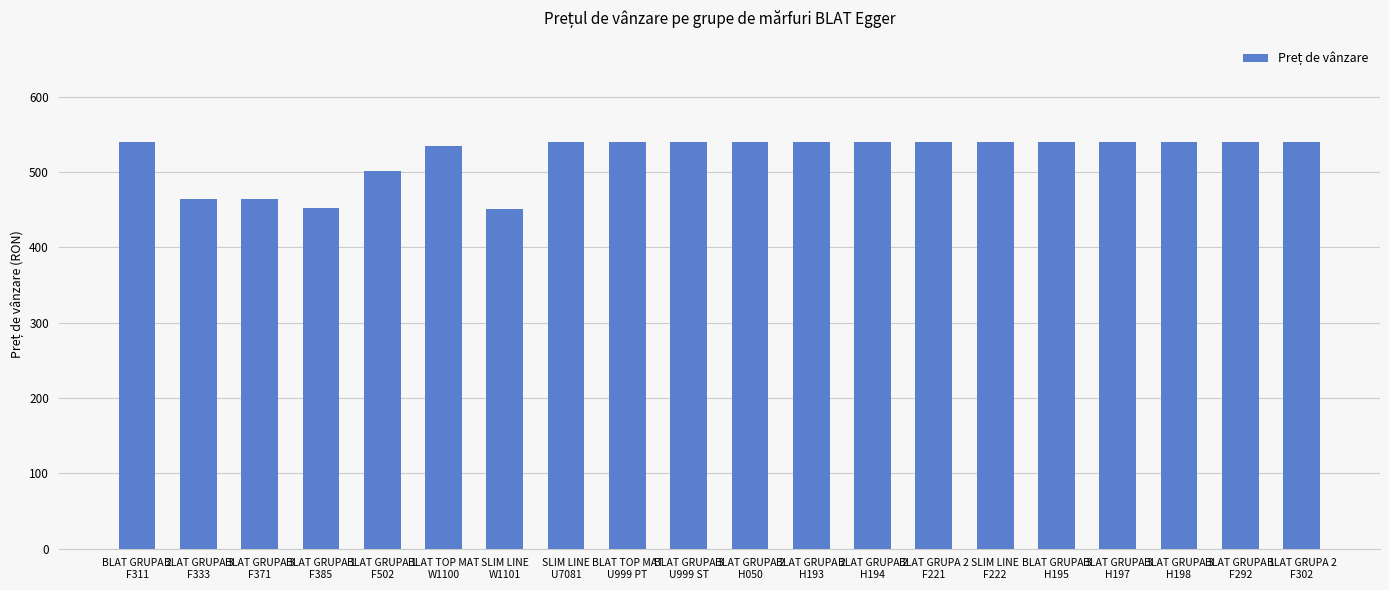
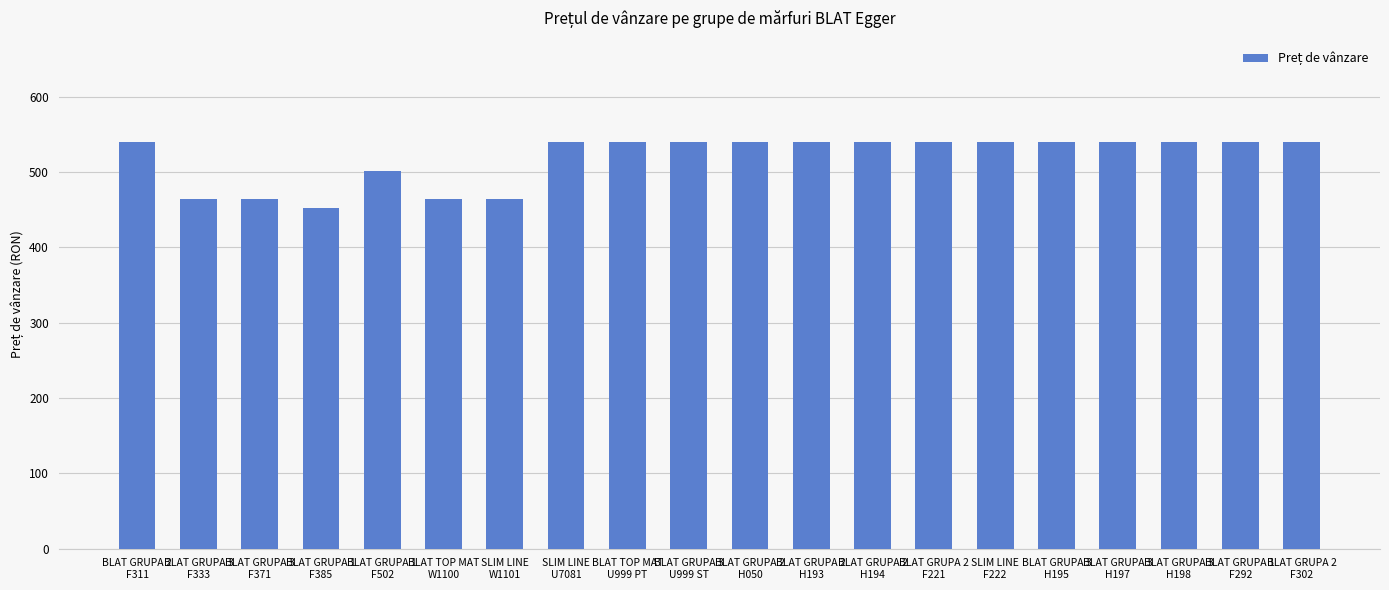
  {
    "BLAT GRUPA 2 F311": 540,
    "BLAT GRUPA 3 F333": 460,
    "BLAT GRUPA 3 F371": 460,
    "BLAT GRUPA 1 F385": 450,
    "BLAT GRUPA 1 F502": 500,
-   "BLAT TOP MAT W1100": 530,
-   "SLIM LINE W1101": 450,
+   "BLAT TOP MAT W1100": 460,
+   "SLIM LINE W1101": 460,
    "SLIM LINE U7081": 540,
    "BLAT TOP MAT U999 PT": 540,
    "BLAT GRUPA 3 U999 ST": 540,
    "BLAT GRUPA 2 H050": 540,
    "BLAT GRUPA 2 H193": 540,
    "BLAT GRUPA 2 H194": 540,
    "BLAT GRUPA 2 F221": 540,
    "SLIM LINE F222": 540,
    "BLAT GRUPA 3 H195": 540,
    "BLAT GRUPA 3 H197": 540,
    "BLAT GRUPA 3 H198": 540,
    "BLAT GRUPA 1 F292": 540,
    "BLAT GRUPA 2 F302": 540
  }
